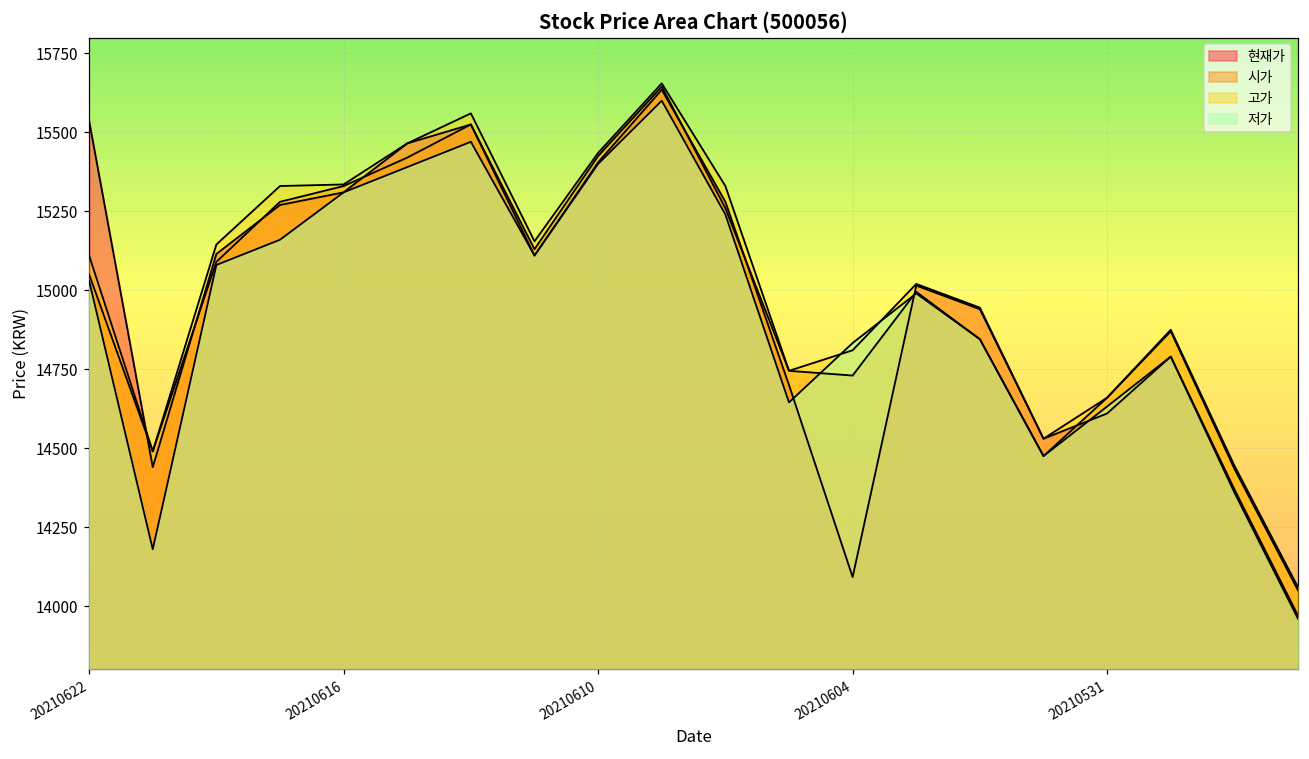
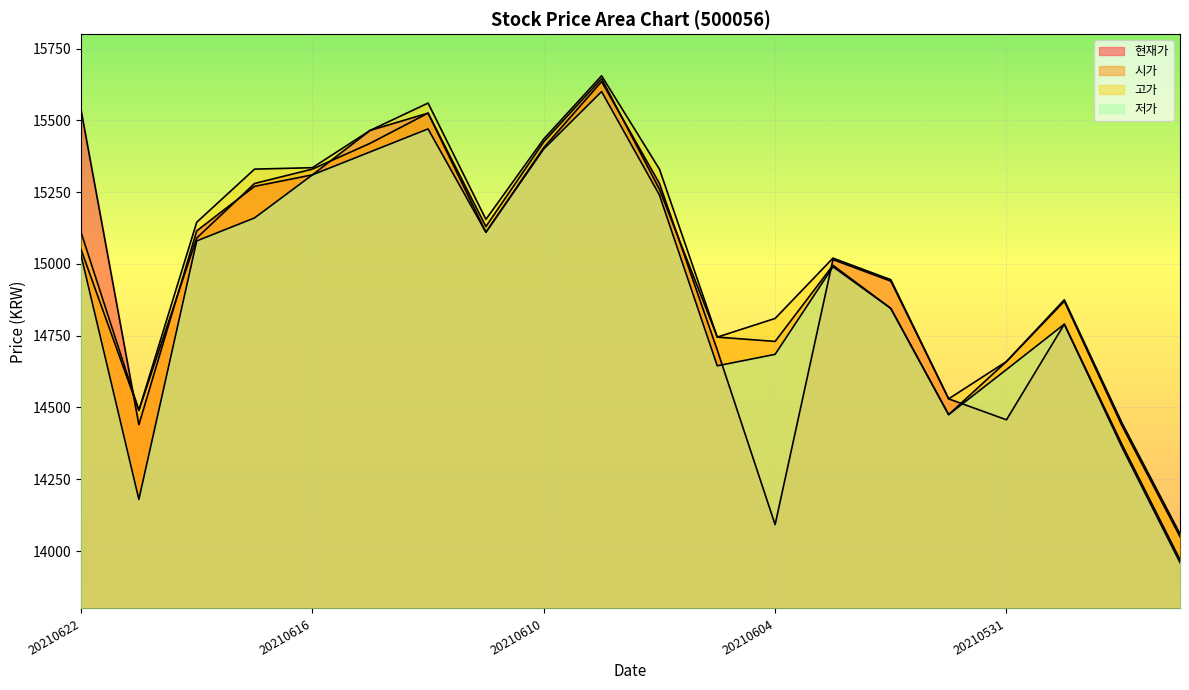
  {
    "현재가": {
      "20210622": 15540,
      "20210604": 14090,
-     "20210531": 14610
+     "20210531": 14460
    },
    "저가": {
      "20210622": 15030,
-     "20210604": 14830,
+     "20210604": 14690,
      "20210531": 14630
    }
  }
